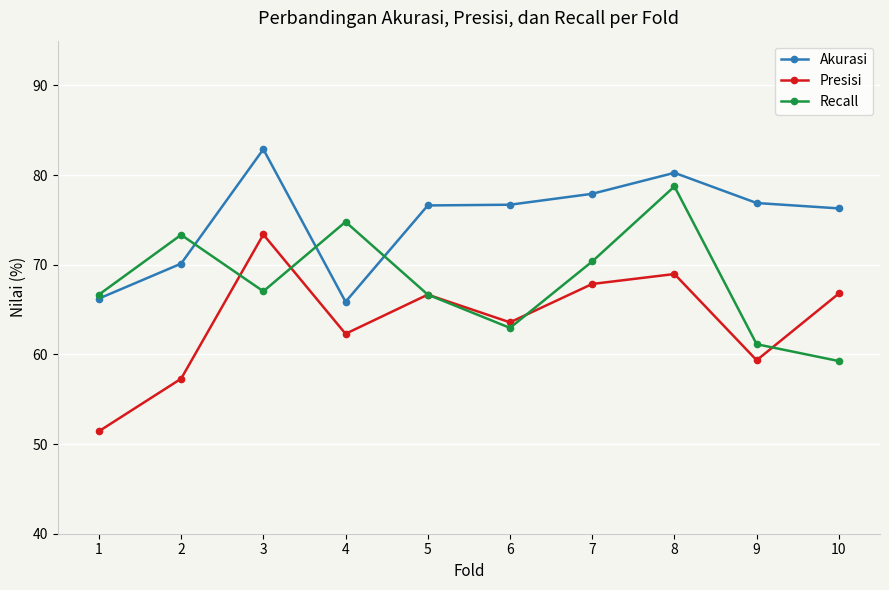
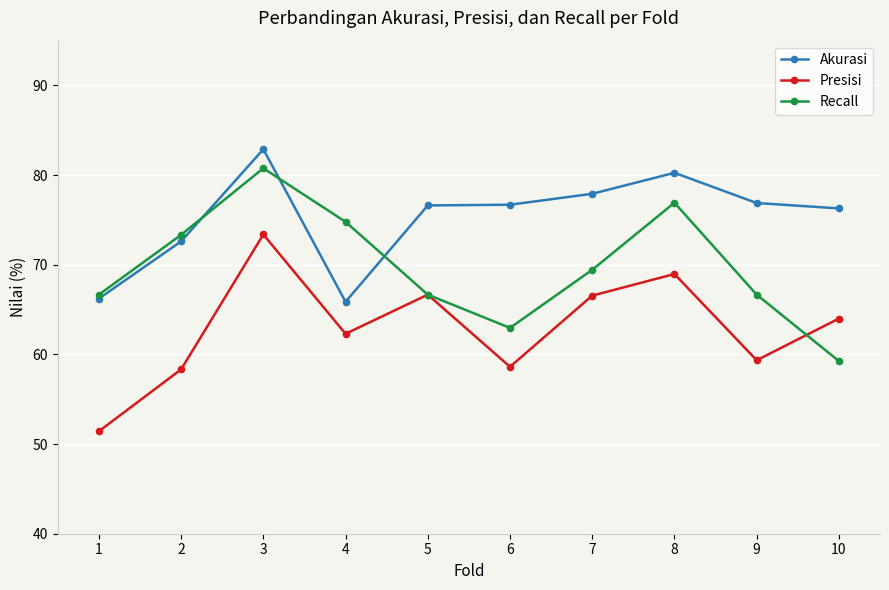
  {
    "Akurasi": {
      "1": 66,
-     "2": 70,
+     "2": 73,
      "3": 83,
      "4": 66,
      "5": 77,
      "6": 77,
      "7": 78,
      "8": 80,
      "9": 77,
      "10": 76
    },
    "Presisi": {
      "1": 51,
-     "2": 57,
+     "2": 58,
      "3": 73,
      "4": 62,
-     "6": 64,
-     "7": 68,
+     "6": 59,
+     "7": 67,
      "8": 69,
      "9": 59,
-     "10": 67
+     "10": 64
    },
    "Recall": {
      "1": 67,
      "2": 73,
-     "3": 67,
+     "3": 81,
      "4": 75,
      "6": 63,
-     "7": 70,
-     "8": 79,
-     "9": 61,
+     "7": 69,
+     "8": 77,
+     "9": 67,
      "10": 59
    }
  }
